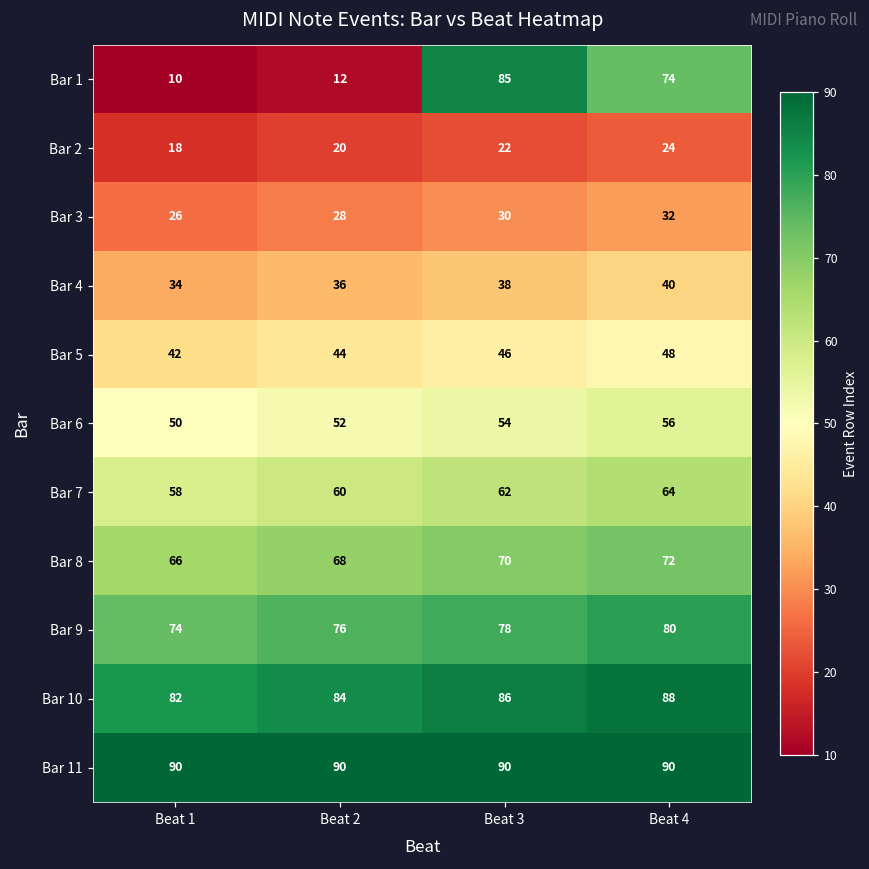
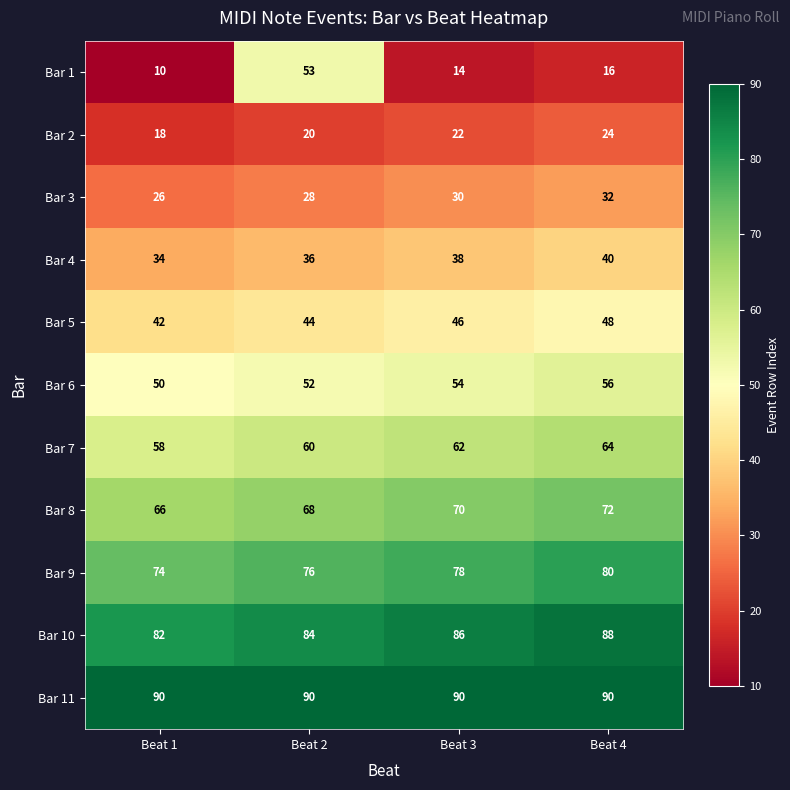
  {
    "Bar 1": {
      "Beat 1": 10,
-     "Beat 2": 12,
-     "Beat 3": 85,
-     "Beat 4": 74
+     "Beat 2": 53,
+     "Beat 3": 14,
+     "Beat 4": 16
    },
    "Bar 2": {
      "Beat 1": 18,
      "Beat 2": 20,
      "Beat 3": 22,
      "Beat 4": 24
    },
    "Bar 3": {
      "Beat 1": 26,
      "Beat 2": 28,
      "Beat 3": 30,
      "Beat 4": 32
    },
    "Bar 4": {
      "Beat 1": 34,
      "Beat 2": 36,
      "Beat 3": 38,
      "Beat 4": 40
    },
    "Bar 5": {
      "Beat 1": 42,
      "Beat 2": 44,
      "Beat 3": 46,
      "Beat 4": 48
    },
    "Bar 6": {
      "Beat 1": 50,
      "Beat 2": 52,
      "Beat 3": 54,
      "Beat 4": 56
    },
    "Bar 7": {
      "Beat 1": 58,
      "Beat 2": 60,
      "Beat 3": 62,
      "Beat 4": 64
    },
    "Bar 8": {
      "Beat 1": 66,
      "Beat 2": 68,
      "Beat 3": 70,
      "Beat 4": 72
    },
    "Bar 9": {
      "Beat 1": 74,
      "Beat 2": 76,
      "Beat 3": 78,
      "Beat 4": 80
    },
    "Bar 10": {
      "Beat 1": 82,
      "Beat 2": 84,
      "Beat 3": 86,
      "Beat 4": 88
    },
    "Bar 11": {
      "Beat 1": 90,
      "Beat 2": 90,
      "Beat 3": 90,
      "Beat 4": 90
    }
  }
